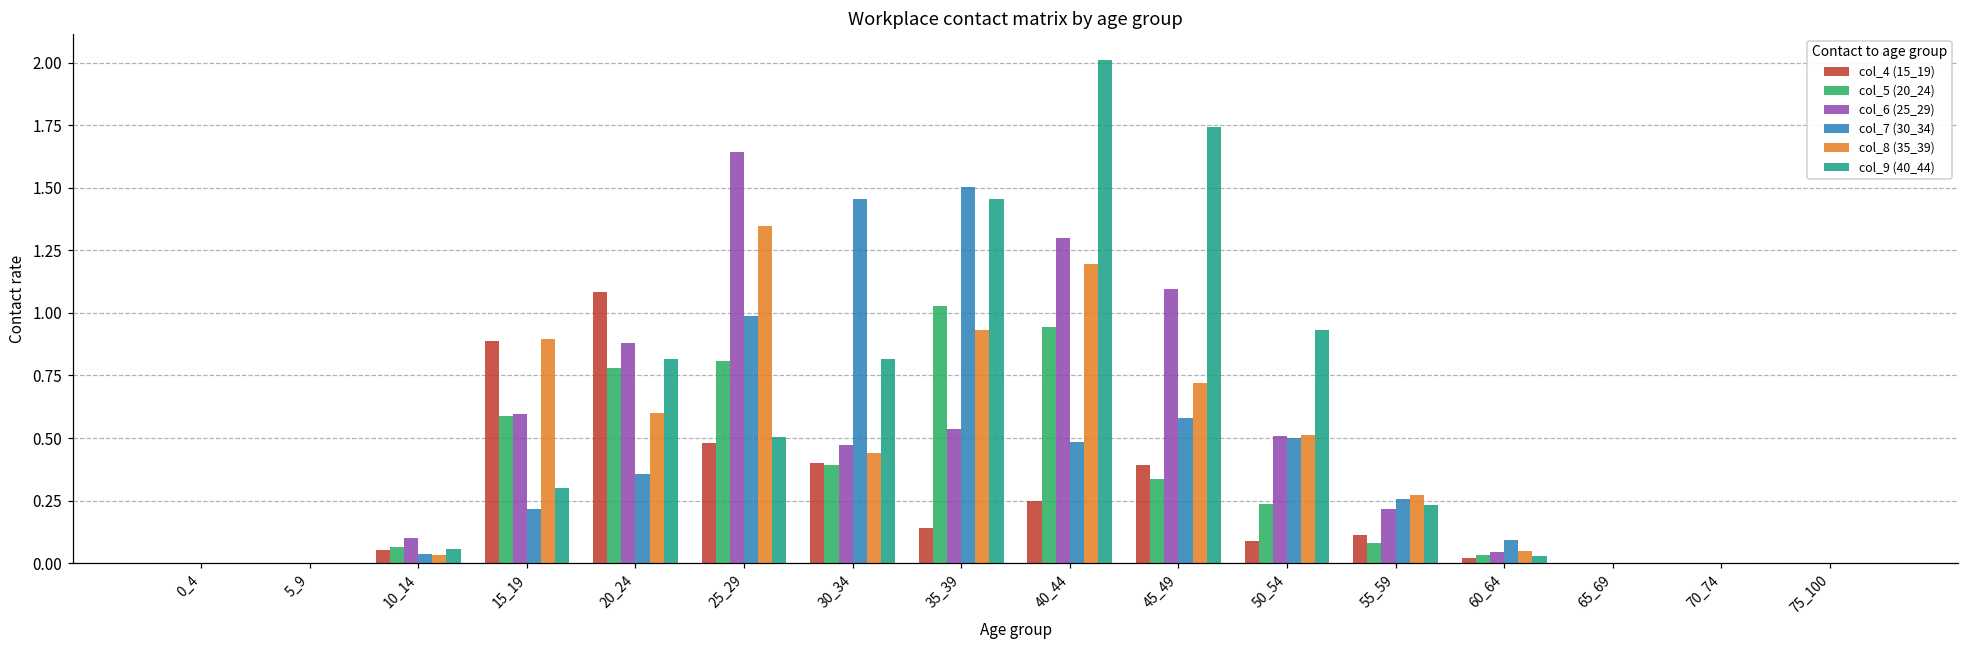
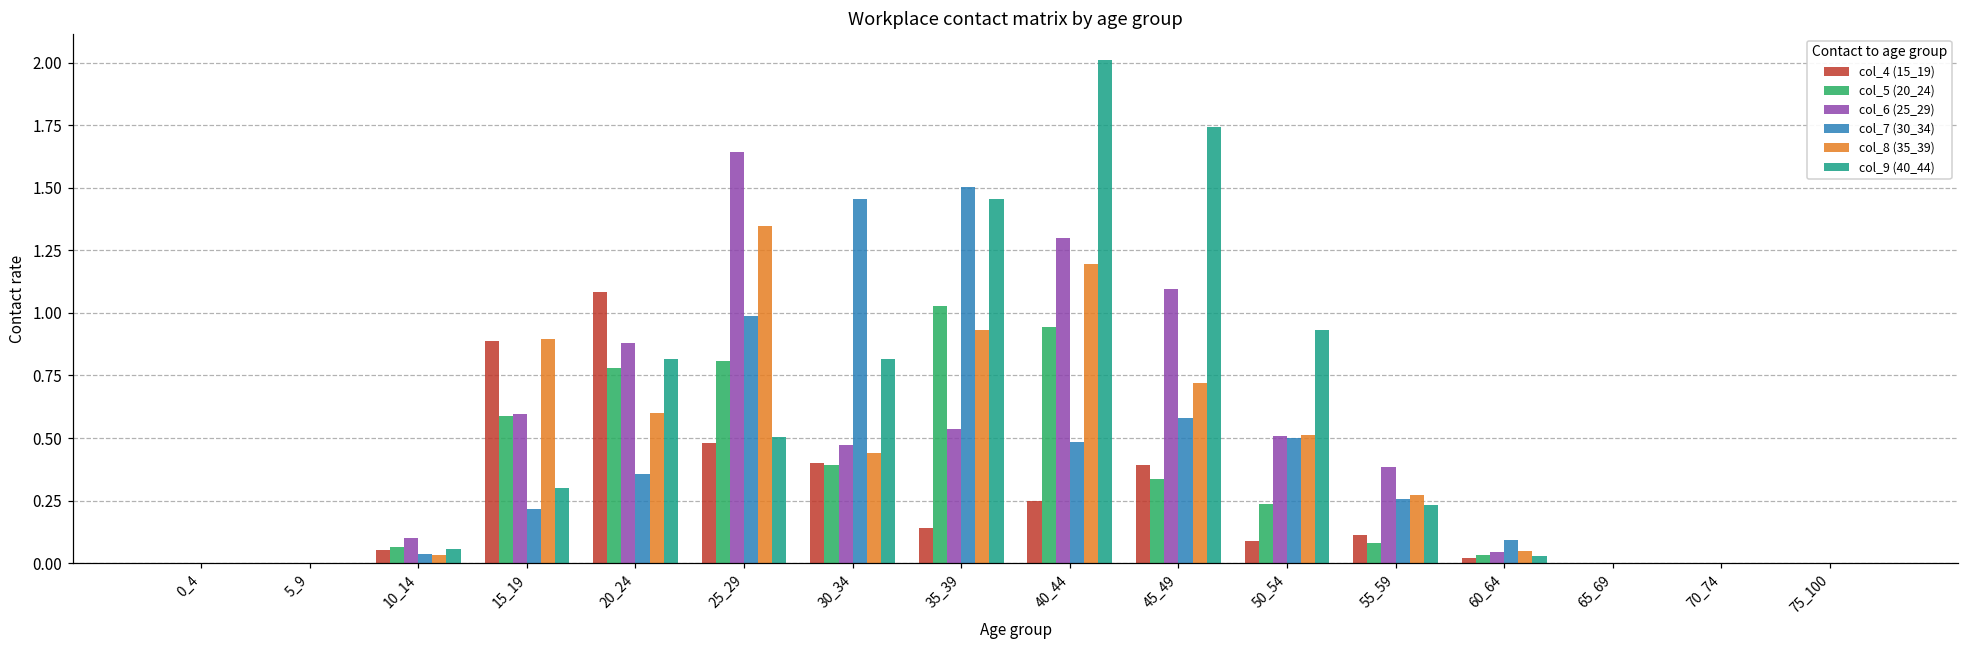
  {
    "col_4 (15_19)": {
      "0_4": 0.00,
      "5_9": 0.00,
      "10_14": 0.05,
      "15_19": 0.89,
      "20_24": 1.08,
      "25_29": 0.48,
      "30_34": 0.40,
      "35_39": 0.14,
      "40_44": 0.25,
      "45_49": 0.39,
      "50_54": 0.09,
      "55_59": 0.11,
      "60_64": 0.02,
      "65_69": 0.00,
      "70_74": 0.00,
      "75_100": 0.00
    },
    "col_6 (25_29)": {
      "0_4": 0.00,
      "5_9": 0.00,
      "10_14": 0.10,
      "15_19": 0.60,
      "20_24": 0.88,
      "25_29": 1.64,
      "30_34": 0.47,
      "35_39": 0.54,
      "40_44": 1.30,
      "45_49": 1.10,
      "50_54": 0.51,
-     "55_59": 0.21,
+     "55_59": 0.39,
      "60_64": 0.04,
      "65_69": 0.00,
      "70_74": 0.00,
      "75_100": 0.00
    },
    "col_7 (30_34)": {
      "0_4": 0.00,
      "5_9": 0.00,
      "10_14": 0.04,
      "15_19": 0.22,
      "20_24": 0.36,
      "25_29": 0.99,
      "30_34": 1.46,
      "35_39": 1.50,
      "40_44": 0.48,
      "45_49": 0.58,
      "50_54": 0.50,
      "55_59": 0.25,
      "60_64": 0.09,
      "65_69": 0.00,
      "70_74": 0.00,
      "75_100": 0.00
    },
    "col_8 (35_39)": {
      "0_4": 0.00,
      "5_9": 0.00,
      "10_14": 0.03,
      "15_19": 0.89,
      "20_24": 0.60,
      "25_29": 1.35,
      "30_34": 0.44,
      "35_39": 0.93,
      "40_44": 1.20,
      "45_49": 0.72,
      "50_54": 0.51,
      "55_59": 0.27,
      "60_64": 0.05,
      "65_69": 0.00,
      "70_74": 0.00,
      "75_100": 0.00
    }
  }
